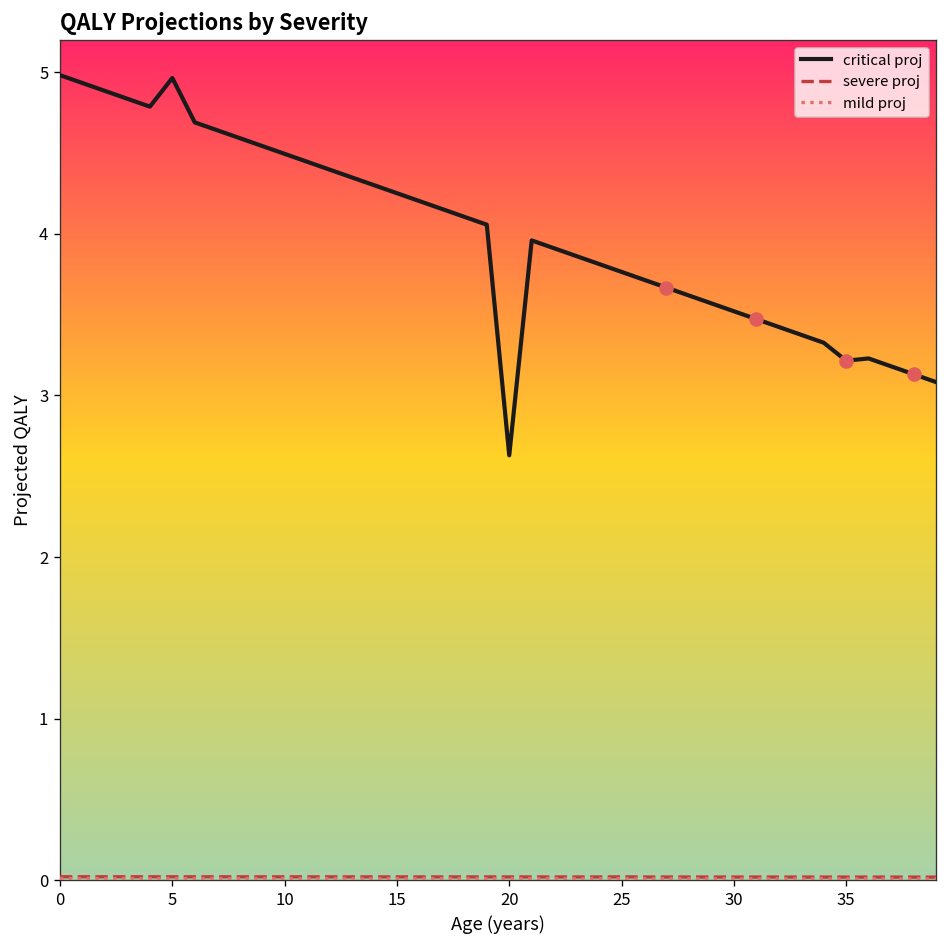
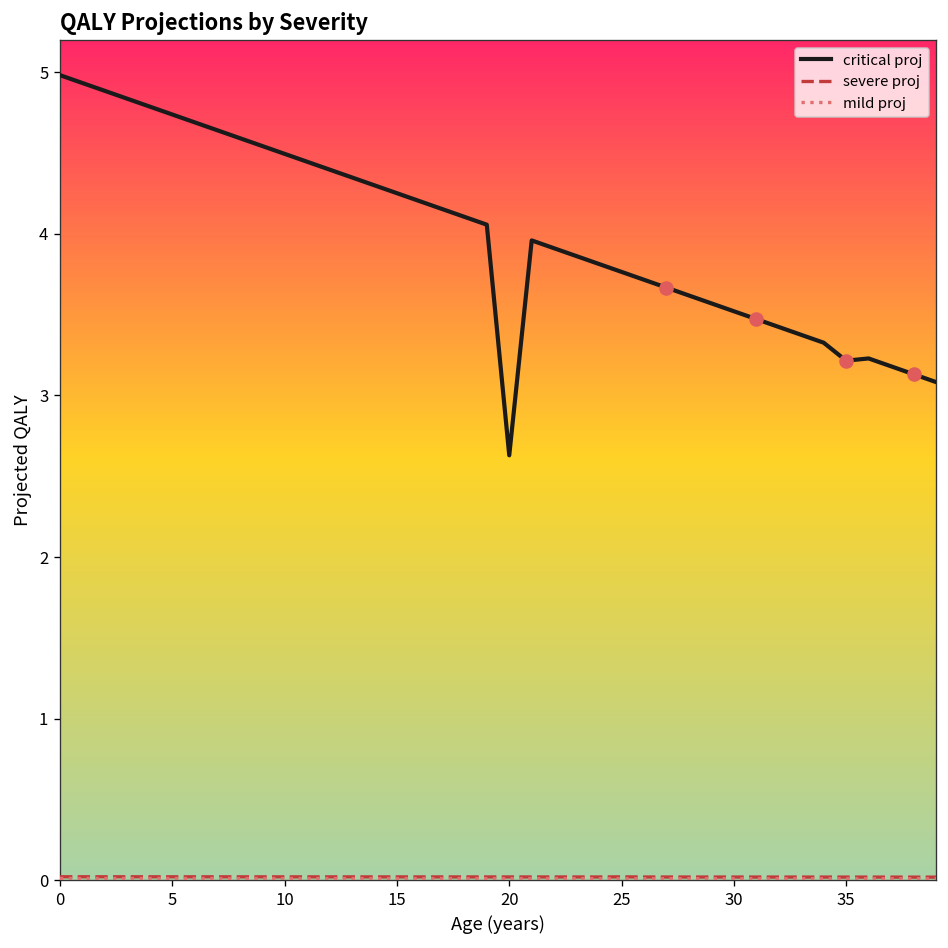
  {
    "critical proj": {
      "0": 4.98,
-     "5": 4.96,
+     "5": 4.74,
      "10": 4.50,
      "15": 4.25,
      "20": 2.63,
      "25": 3.76,
      "30": 3.52
    }
  }
